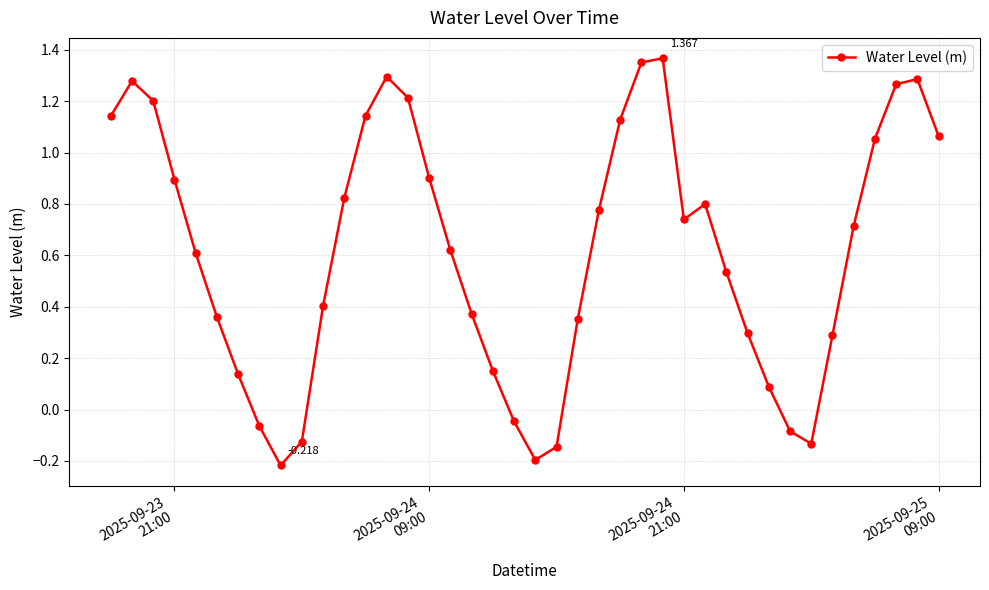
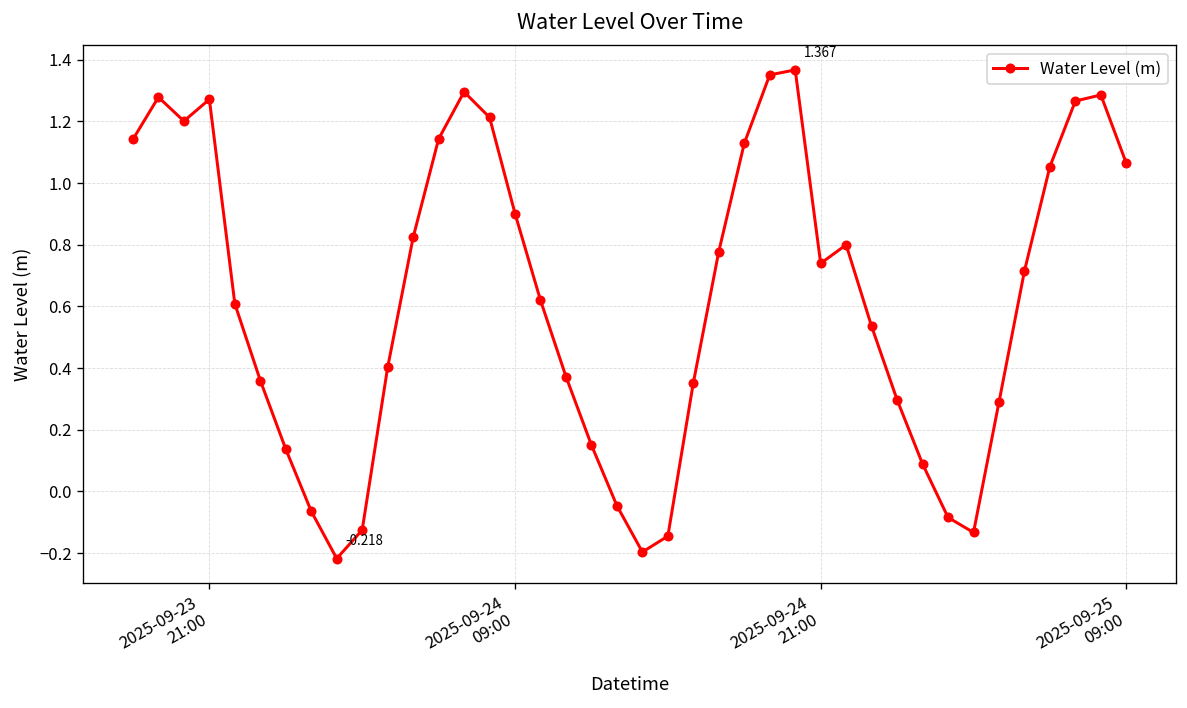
  {
-   "2025-09-23 21:00": 0.90,
+   "2025-09-23 21:00": 1.27,
    "2025-09-24 09:00": 0.90,
    "2025-09-24 21:00": 0.74,
    "2025-09-25 09:00": 1.06
  }
